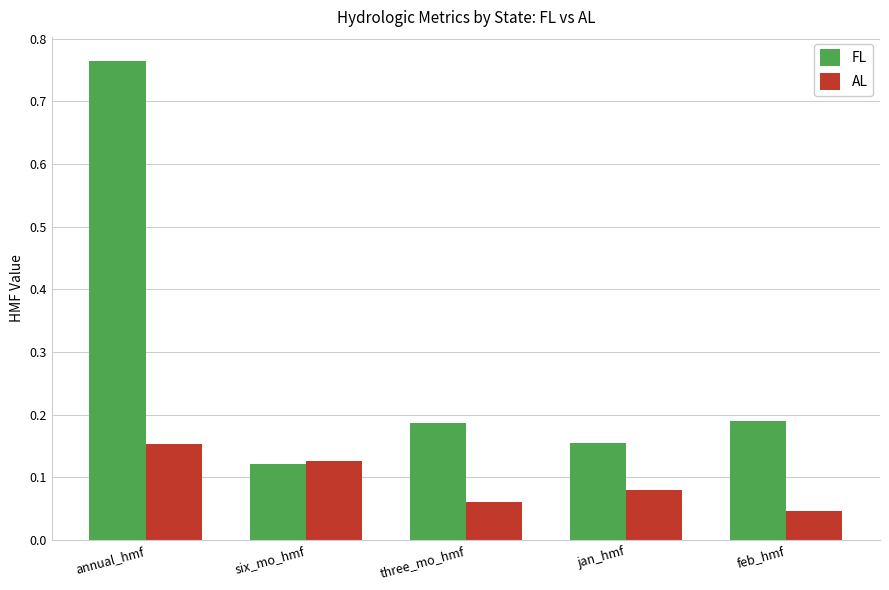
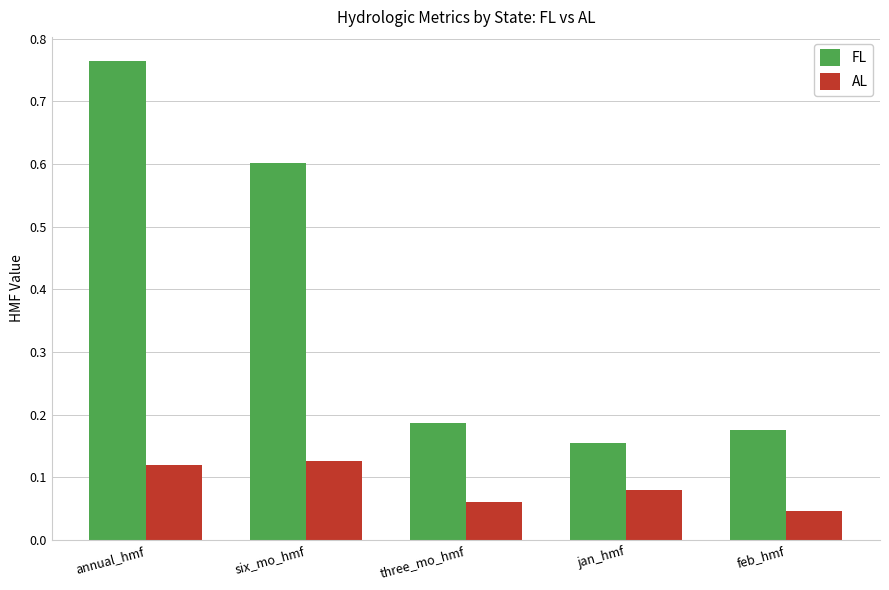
  {
    "FL": {
      "annual_hmf": 0.76,
-     "six_mo_hmf": 0.12,
+     "six_mo_hmf": 0.60,
      "three_mo_hmf": 0.19,
      "jan_hmf": 0.15,
-     "feb_hmf": 0.19
+     "feb_hmf": 0.18
    },
    "AL": {
-     "annual_hmf": 0.15,
+     "annual_hmf": 0.12,
      "six_mo_hmf": 0.13,
      "three_mo_hmf": 0.06,
      "jan_hmf": 0.08,
      "feb_hmf": 0.05
    }
  }
